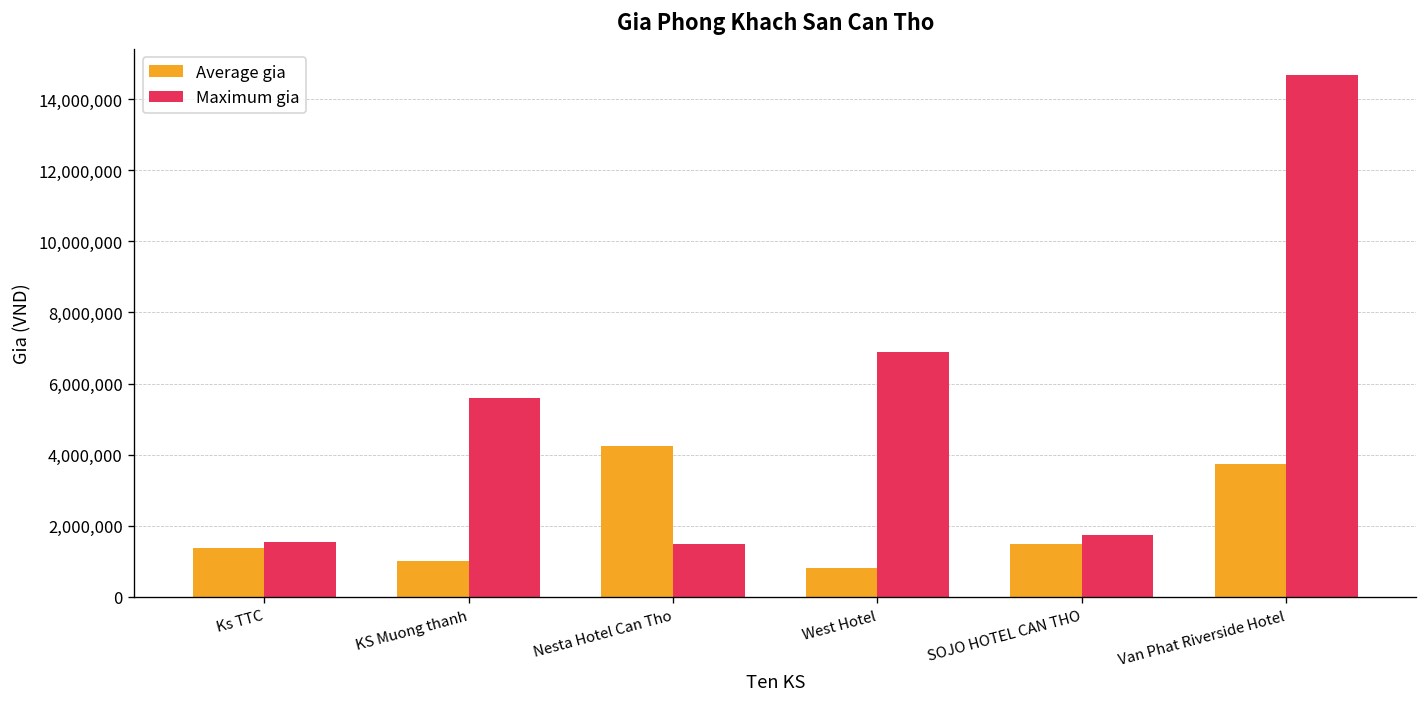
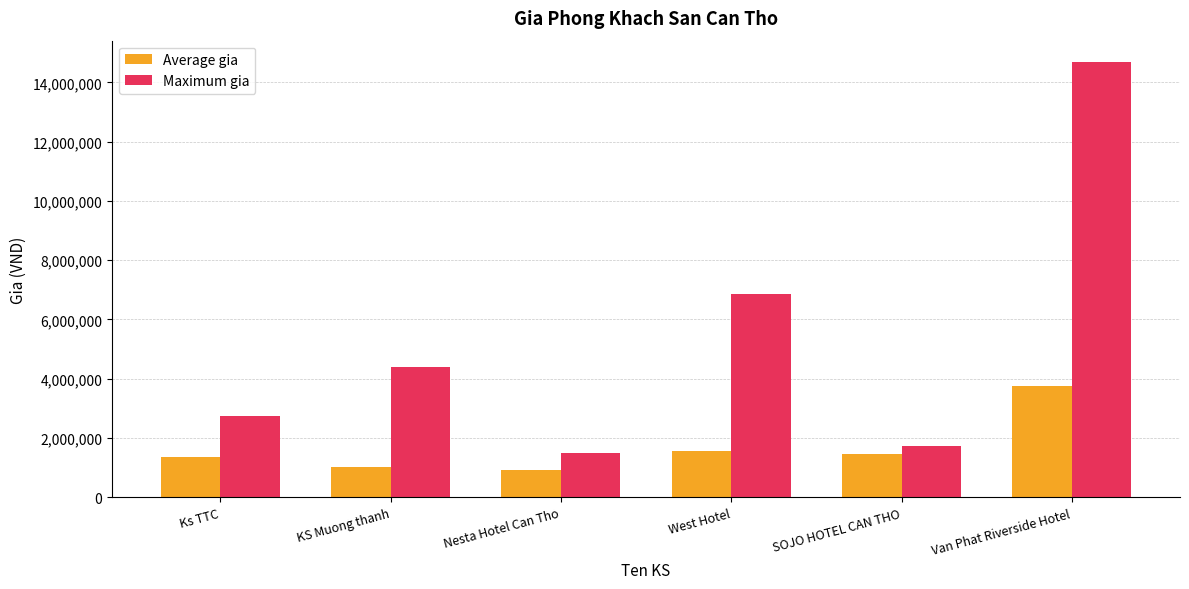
  {
    "Average gia": {
      "Ks TTC": "1,400,000",
      "KS Muong thanh": "1,000,000",
-     "Nesta Hotel Can Tho": "4,300,000",
-     "West Hotel": "800,000",
+     "Nesta Hotel Can Tho": "900,000",
+     "West Hotel": "1,600,000",
      "SOJO HOTEL CAN THO": "1,500,000",
      "Van Phat Riverside Hotel": "3,700,000"
    },
    "Maximum gia": {
-     "Ks TTC": "1,500,000",
-     "KS Muong thanh": "5,600,000",
+     "Ks TTC": "2,700,000",
+     "KS Muong thanh": "4,400,000",
      "Nesta Hotel Can Tho": "1,500,000",
      "West Hotel": "6,900,000",
      "SOJO HOTEL CAN THO": "1,700,000",
      "Van Phat Riverside Hotel": "14,700,000"
    }
  }
